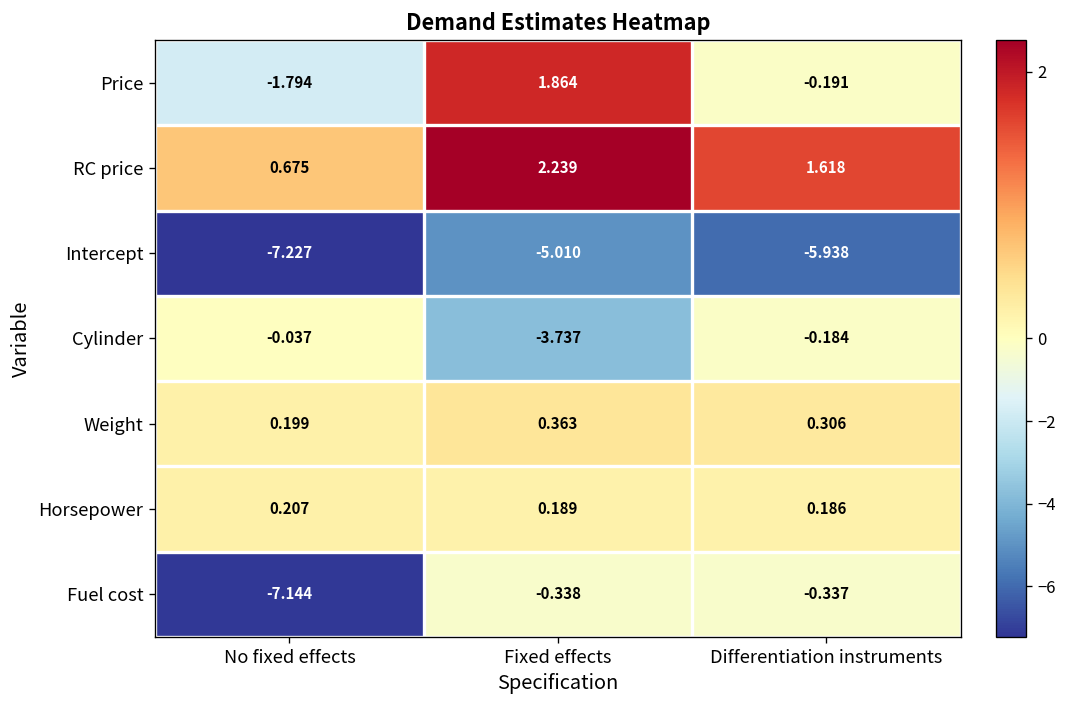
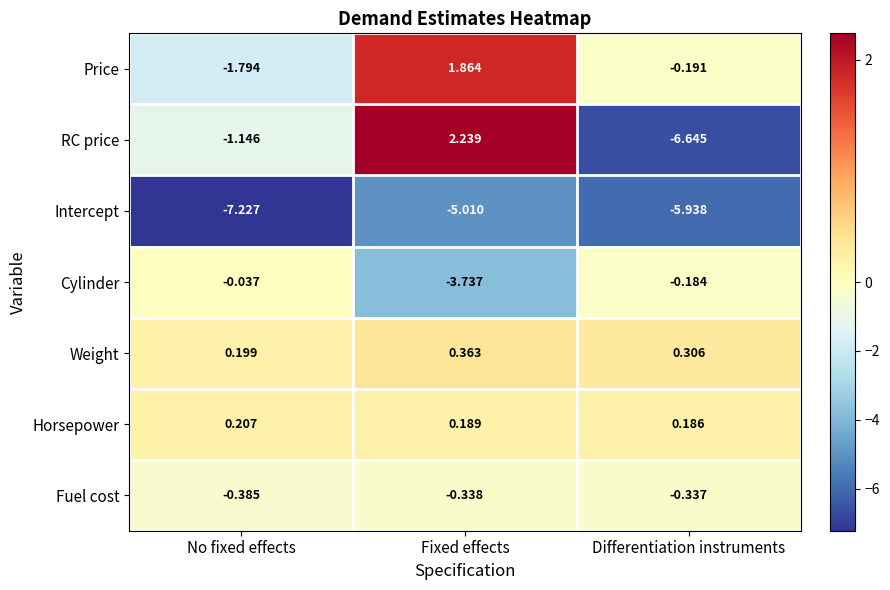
  {
    "Price": {
      "No fixed effects": -1.794,
      "Fixed effects": 1.864,
      "Differentiation instruments": -0.191
    },
    "RC price": {
-     "No fixed effects": 0.675,
+     "No fixed effects": -1.146,
      "Fixed effects": 2.239,
-     "Differentiation instruments": 1.618
+     "Differentiation instruments": -6.645
    },
    "Intercept": {
      "No fixed effects": -7.227,
      "Fixed effects": -5.010,
      "Differentiation instruments": -5.938
    },
    "Cylinder": {
      "No fixed effects": -0.037,
      "Fixed effects": -3.737,
      "Differentiation instruments": -0.184
    },
    "Weight": {
      "No fixed effects": 0.199,
      "Fixed effects": 0.363,
      "Differentiation instruments": 0.306
    },
    "Horsepower": {
      "No fixed effects": 0.207,
      "Fixed effects": 0.189,
      "Differentiation instruments": 0.186
    },
    "Fuel cost": {
-     "No fixed effects": -7.144,
+     "No fixed effects": -0.385,
      "Fixed effects": -0.338,
      "Differentiation instruments": -0.337
    }
  }
